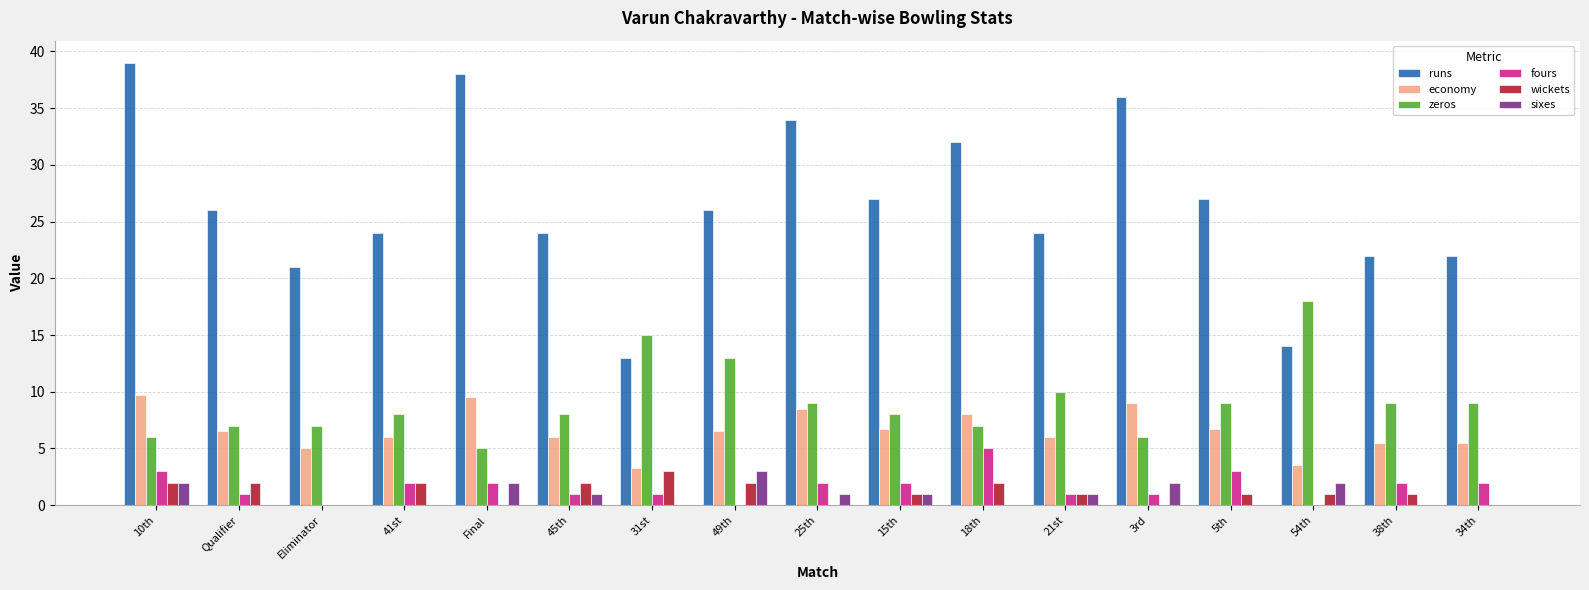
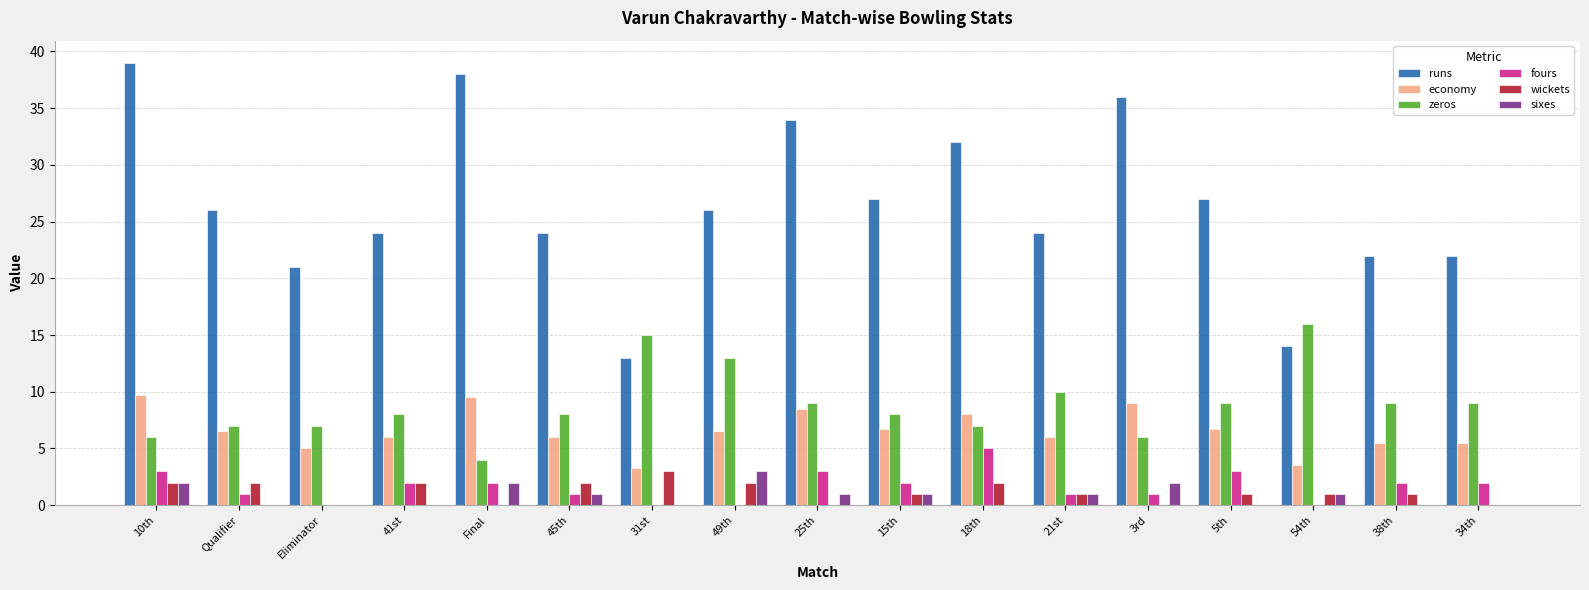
  {
    "runs": {
      "10th": 39,
      "Qualifier": 26,
      "Eliminator": 21,
      "41st": 24,
      "Final": 38,
      "45th": 24,
      "31st": 13,
      "49th": 26,
      "25th": 34,
      "15th": 27,
      "18th": 32,
      "21st": 24,
      "3rd": 36,
      "5th": 27,
      "54th": 14,
      "38th": 22,
      "34th": 22
    },
    "economy": {
      "10th": 9.8,
      "Qualifier": 6.5,
      "Eliminator": 5,
      "41st": 6,
      "Final": 9.5,
      "45th": 6,
      "31st": 3.3,
      "49th": 6.5,
      "25th": 8.5,
      "15th": 6.8,
      "18th": 8,
      "21st": 6,
      "3rd": 9,
      "5th": 6.8,
      "54th": 3.5,
      "38th": 5.5,
      "34th": 5.5
    },
    "zeros": {
      "10th": 6,
      "Qualifier": 7,
      "Eliminator": 7,
      "41st": 8,
-     "Final": 5,
+     "Final": 4,
      "45th": 8,
      "31st": 15,
      "49th": 13,
      "25th": 9,
      "15th": 8,
      "18th": 7,
      "21st": 10,
      "3rd": 6,
      "5th": 9,
-     "54th": 18,
+     "54th": 16,
      "38th": 9,
      "34th": 9
    },
    "fours": {
      "10th": 3,
      "Qualifier": 1,
      "Eliminator": 0,
      "41st": 2,
      "Final": 2,
      "45th": 1,
-     "31st": 1,
+     "31st": 0,
      "49th": 0,
-     "25th": 2,
+     "25th": 3,
      "15th": 2,
      "18th": 5,
      "21st": 1,
      "3rd": 1,
      "5th": 3,
      "54th": 0,
      "38th": 2,
      "34th": 2
    },
    "wickets": {
      "10th": 2,
      "Qualifier": 2,
      "Eliminator": 0,
      "41st": 2,
      "Final": 0,
      "45th": 2,
      "31st": 3,
      "49th": 2,
      "25th": 0,
      "15th": 1,
      "18th": 2,
      "21st": 1,
      "3rd": 0,
      "5th": 1,
      "54th": 1,
      "38th": 1,
      "34th": 0
    },
    "sixes": {
      "10th": 2,
      "Qualifier": 0,
      "Eliminator": 0,
      "41st": 0,
      "Final": 2,
      "45th": 1,
      "31st": 0,
      "49th": 3,
      "25th": 1,
      "15th": 1,
      "18th": 0,
      "21st": 1,
      "3rd": 2,
      "5th": 0,
-     "54th": 2,
+     "54th": 1,
      "38th": 0,
      "34th": 0
    }
  }
